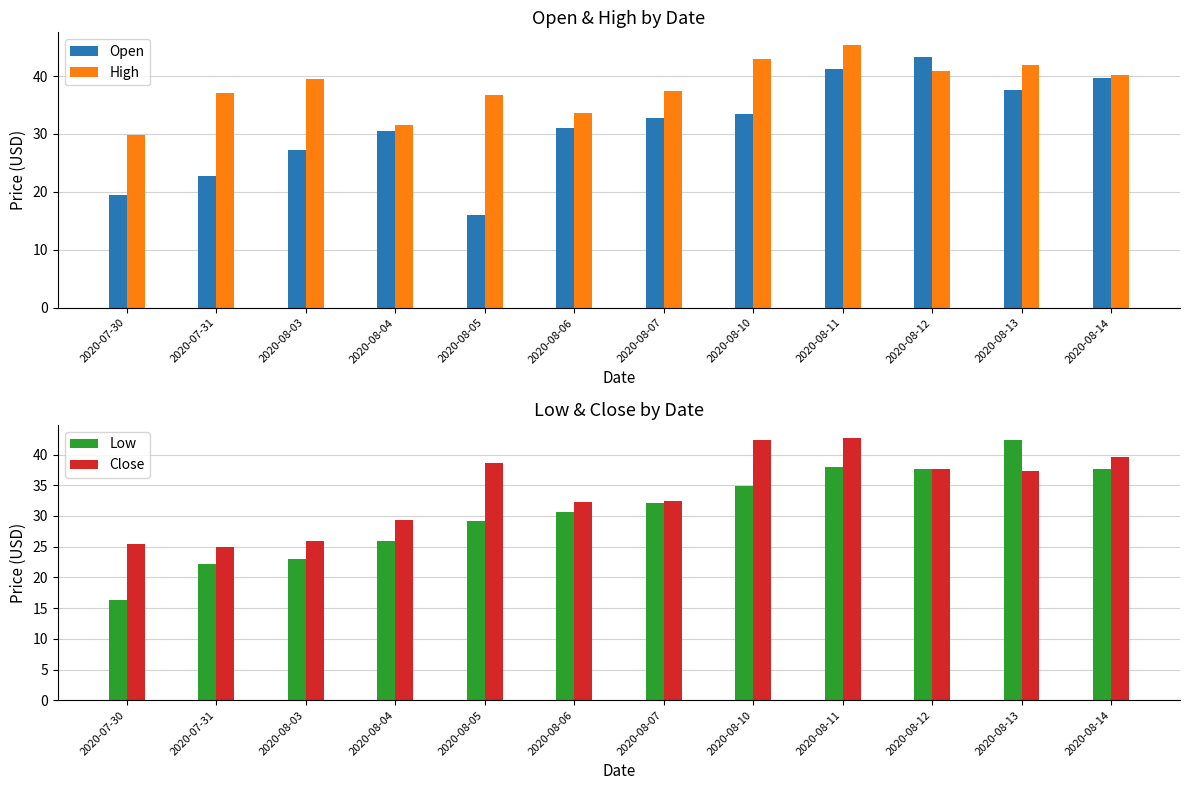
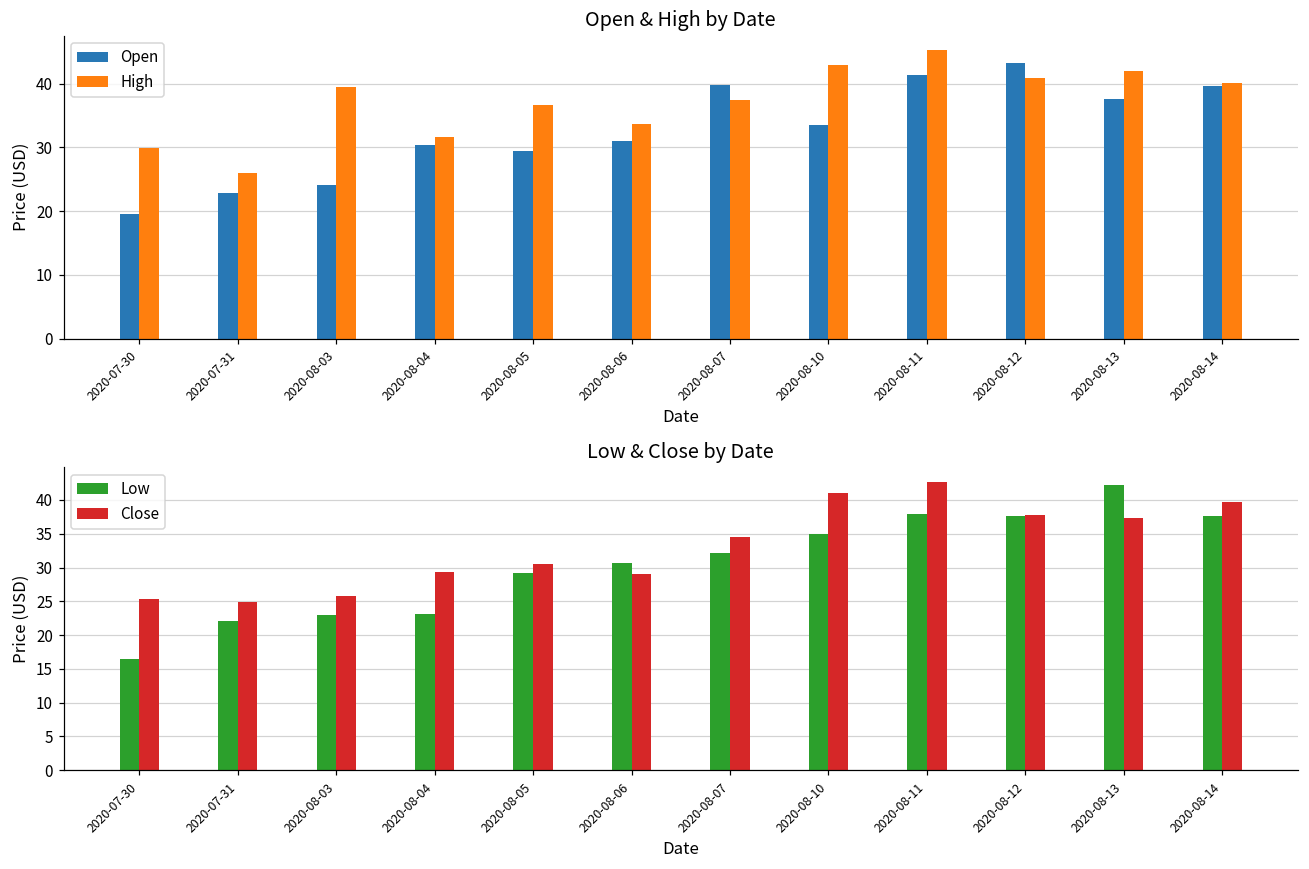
  {
    "Open & High by Date": {
      "Open": {
        "2020-07-30": 20,
        "2020-07-31": 23,
-       "2020-08-03": 27,
+       "2020-08-03": 24,
        "2020-08-04": 30,
-       "2020-08-05": 16,
+       "2020-08-05": 29,
        "2020-08-06": 31,
-       "2020-08-07": 33,
+       "2020-08-07": 40,
        "2020-08-10": 34,
        "2020-08-11": 41,
        "2020-08-12": 43,
        "2020-08-13": 38,
        "2020-08-14": 40
      },
      "High": {
        "2020-07-30": 30,
-       "2020-07-31": 37,
+       "2020-07-31": 26,
        "2020-08-03": 40,
        "2020-08-04": 32,
        "2020-08-05": 37,
        "2020-08-06": 34,
        "2020-08-07": 37,
        "2020-08-10": 43,
        "2020-08-11": 45,
        "2020-08-12": 41,
        "2020-08-13": 42,
        "2020-08-14": 40
      }
    },
    "Low & Close by Date": {
      "Low": {
        "2020-07-30": 16,
        "2020-07-31": 22,
        "2020-08-03": 23,
-       "2020-08-04": 26,
+       "2020-08-04": 23,
        "2020-08-05": 29,
        "2020-08-06": 31,
        "2020-08-07": 32,
        "2020-08-10": 35,
        "2020-08-11": 38,
        "2020-08-12": 38,
        "2020-08-13": 42,
        "2020-08-14": 38
      },
      "Close": {
        "2020-07-30": 25,
        "2020-07-31": 25,
        "2020-08-03": 26,
        "2020-08-04": 29,
-       "2020-08-05": 39,
-       "2020-08-06": 32,
-       "2020-08-07": 32,
-       "2020-08-10": 42,
+       "2020-08-05": 31,
+       "2020-08-06": 29,
+       "2020-08-07": 35,
+       "2020-08-10": 41,
        "2020-08-11": 43,
        "2020-08-12": 38,
        "2020-08-13": 37,
        "2020-08-14": 40
      }
    }
  }
